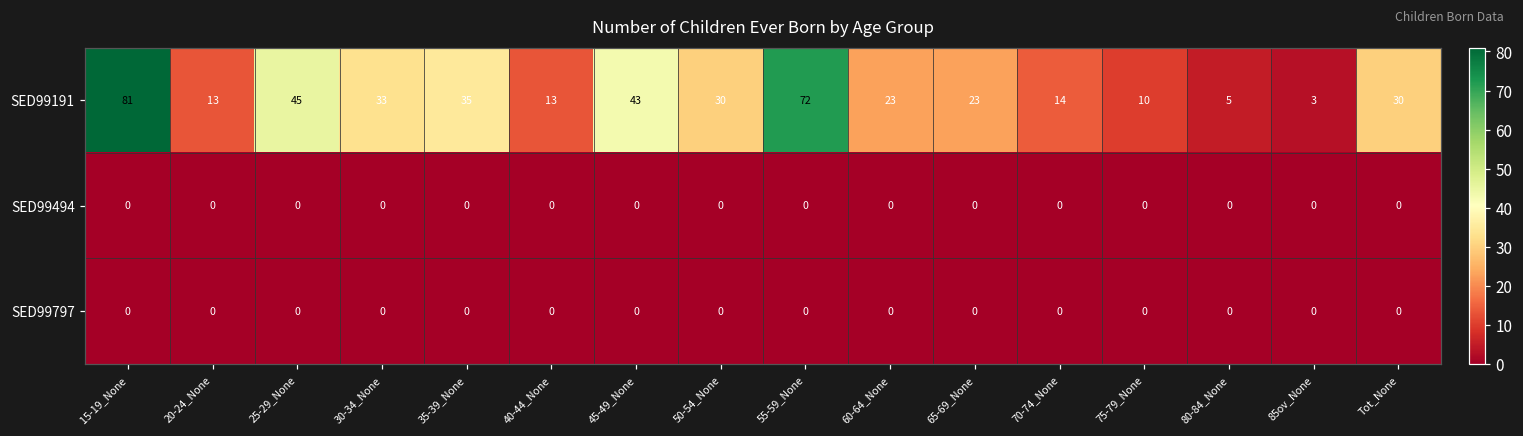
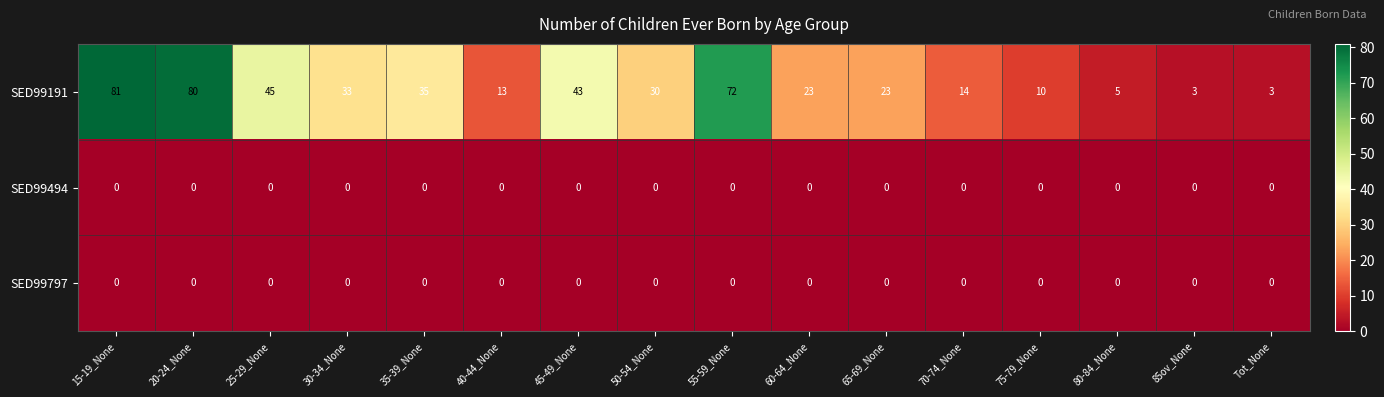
  {
    "SED99191": {
      "15-19_None": 81,
-     "20-24_None": 13,
+     "20-24_None": 80,
      "25-29_None": 45,
      "30-34_None": 33,
      "35-39_None": 35,
      "40-44_None": 13,
      "45-49_None": 43,
      "50-54_None": 30,
      "55-59_None": 72,
      "60-64_None": 23,
      "65-69_None": 23,
      "70-74_None": 14,
      "75-79_None": 10,
      "80-84_None": 5,
      "85ov_None": 3,
-     "Tot_None": 30
+     "Tot_None": 3
    },
    "SED99494": {
      "15-19_None": 0,
      "20-24_None": 0,
      "25-29_None": 0,
      "30-34_None": 0,
      "35-39_None": 0,
      "40-44_None": 0,
      "45-49_None": 0,
      "50-54_None": 0,
      "55-59_None": 0,
      "60-64_None": 0,
      "65-69_None": 0,
      "70-74_None": 0,
      "75-79_None": 0,
      "80-84_None": 0,
      "85ov_None": 0,
      "Tot_None": 0
    },
    "SED99797": {
      "15-19_None": 0,
      "20-24_None": 0,
      "25-29_None": 0,
      "30-34_None": 0,
      "35-39_None": 0,
      "40-44_None": 0,
      "45-49_None": 0,
      "50-54_None": 0,
      "55-59_None": 0,
      "60-64_None": 0,
      "65-69_None": 0,
      "70-74_None": 0,
      "75-79_None": 0,
      "80-84_None": 0,
      "85ov_None": 0,
      "Tot_None": 0
    }
  }
